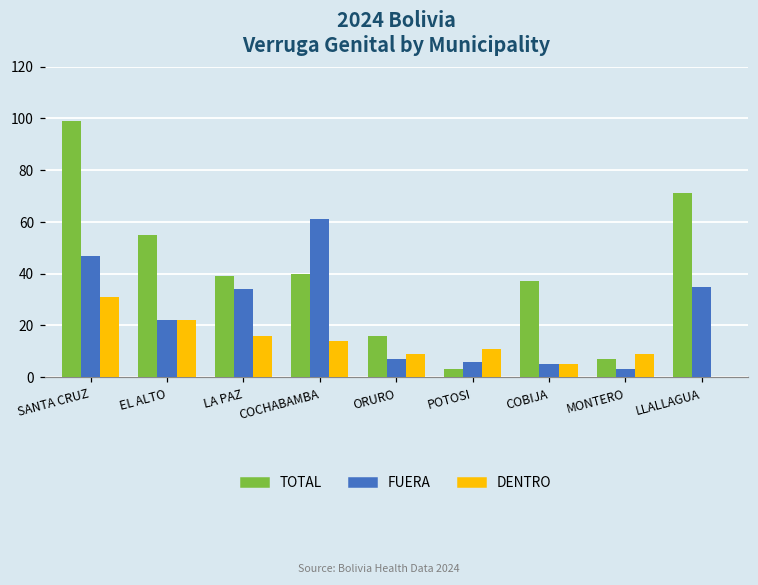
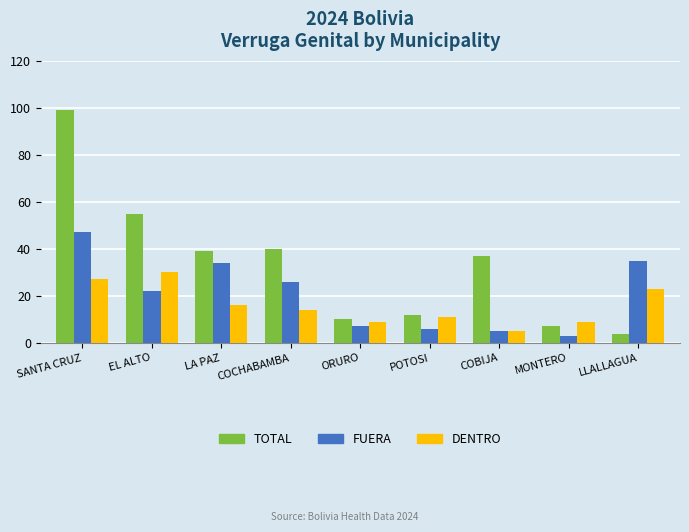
  {
    "TOTAL": {
      "SANTA CRUZ": 99,
      "EL ALTO": 55,
      "LA PAZ": 39,
      "COCHABAMBA": 40,
-     "ORURO": 16,
-     "POTOSI": 3,
+     "ORURO": 10,
+     "POTOSI": 12,
      "COBIJA": 37,
      "MONTERO": 7,
-     "LLALLAGUA": 71
+     "LLALLAGUA": 4
    },
    "FUERA": {
      "SANTA CRUZ": 47,
      "EL ALTO": 22,
      "LA PAZ": 34,
-     "COCHABAMBA": 61,
+     "COCHABAMBA": 26,
      "ORURO": 7,
      "POTOSI": 6,
      "COBIJA": 5,
      "MONTERO": 3,
      "LLALLAGUA": 35
    },
    "DENTRO": {
-     "SANTA CRUZ": 31,
-     "EL ALTO": 22,
+     "SANTA CRUZ": 27,
+     "EL ALTO": 30,
      "LA PAZ": 16,
      "COCHABAMBA": 14,
      "ORURO": 9,
      "POTOSI": 11,
      "COBIJA": 5,
      "MONTERO": 9,
-     "LLALLAGUA": 0
+     "LLALLAGUA": 23
    }
  }
